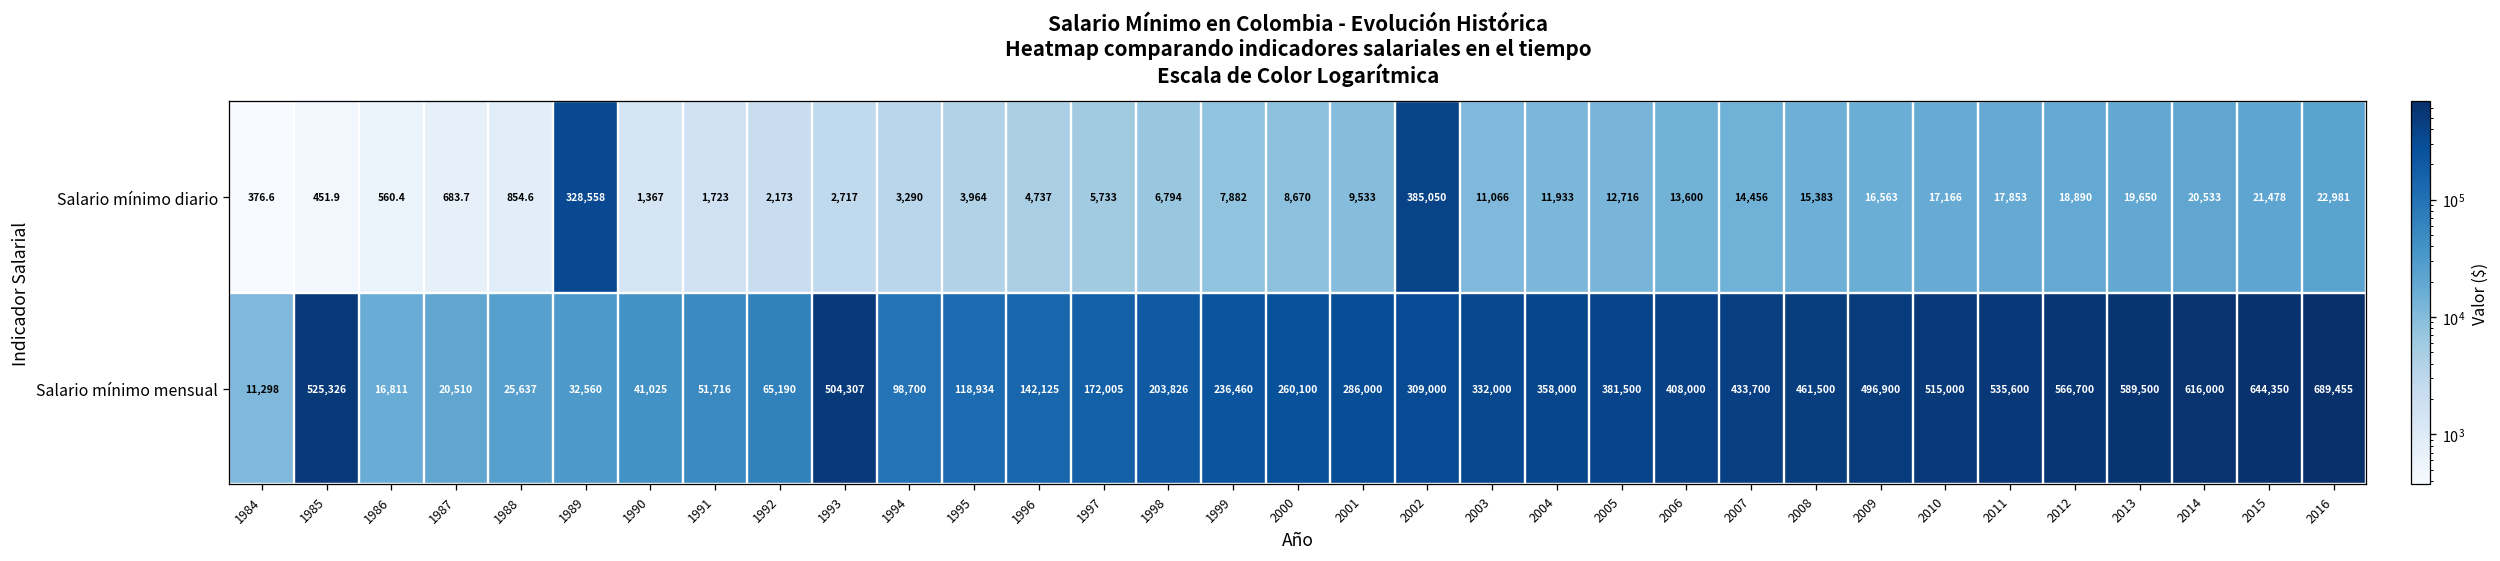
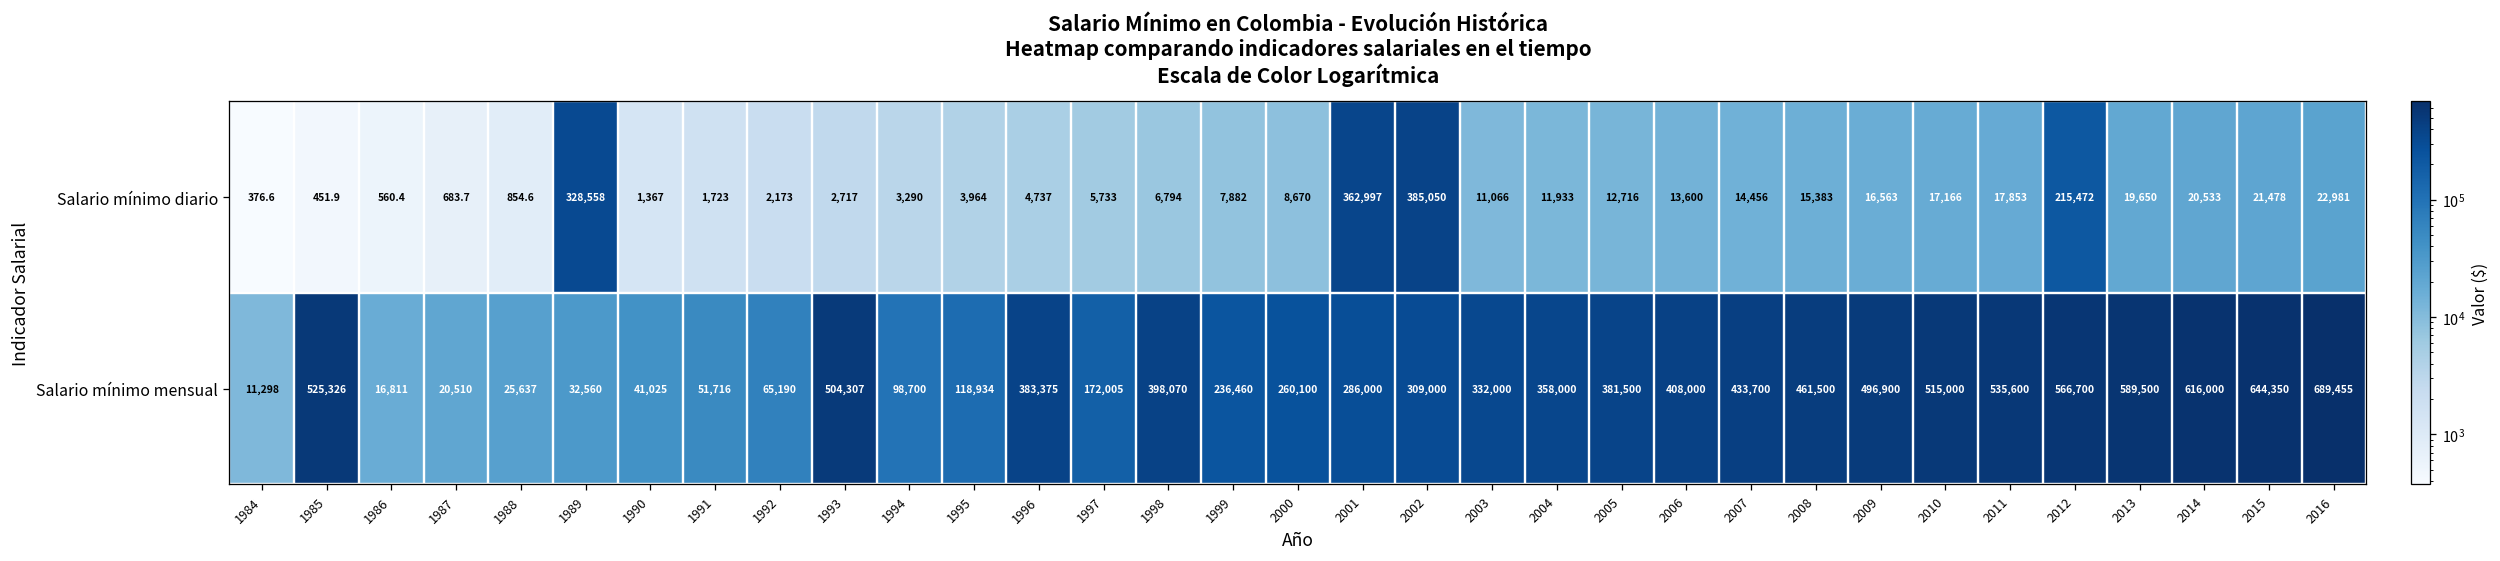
  {
    "Salario mínimo diario": {
      "1984": "376.6",
      "1985": "451.9",
      "1986": "560.4",
      "1987": "683.7",
      "1988": "854.6",
      "1989": "328,558",
      "1990": "1,367",
      "1991": "1,723",
      "1992": "2,173",
      "1993": "2,717",
      "1994": "3,290",
      "1995": "3,964",
      "1996": "4,737",
      "1997": "5,733",
      "1998": "6,794",
      "1999": "7,882",
      "2000": "8,670",
-     "2001": "9,533",
+     "2001": "362,997",
      "2002": "385,050",
      "2003": "11,066",
      "2004": "11,933",
      "2005": "12,716",
      "2006": "13,600",
      "2007": "14,456",
      "2008": "15,383",
      "2009": "16,563",
      "2010": "17,166",
      "2011": "17,853",
-     "2012": "18,890",
+     "2012": "215,472",
      "2013": "19,650",
      "2014": "20,533",
      "2015": "21,478",
      "2016": "22,981"
    },
    "Salario mínimo mensual": {
      "1984": "11,298",
      "1985": "525,326",
      "1986": "16,811",
      "1987": "20,510",
      "1988": "25,637",
      "1989": "32,560",
      "1990": "41,025",
      "1991": "51,716",
      "1992": "65,190",
      "1993": "504,307",
      "1994": "98,700",
      "1995": "118,934",
-     "1996": "142,125",
+     "1996": "383,375",
      "1997": "172,005",
-     "1998": "203,826",
+     "1998": "398,070",
      "1999": "236,460",
      "2000": "260,100",
      "2001": "286,000",
      "2002": "309,000",
      "2003": "332,000",
      "2004": "358,000",
      "2005": "381,500",
      "2006": "408,000",
      "2007": "433,700",
      "2008": "461,500",
      "2009": "496,900",
      "2010": "515,000",
      "2011": "535,600",
      "2012": "566,700",
      "2013": "589,500",
      "2014": "616,000",
      "2015": "644,350",
      "2016": "689,455"
    }
  }
